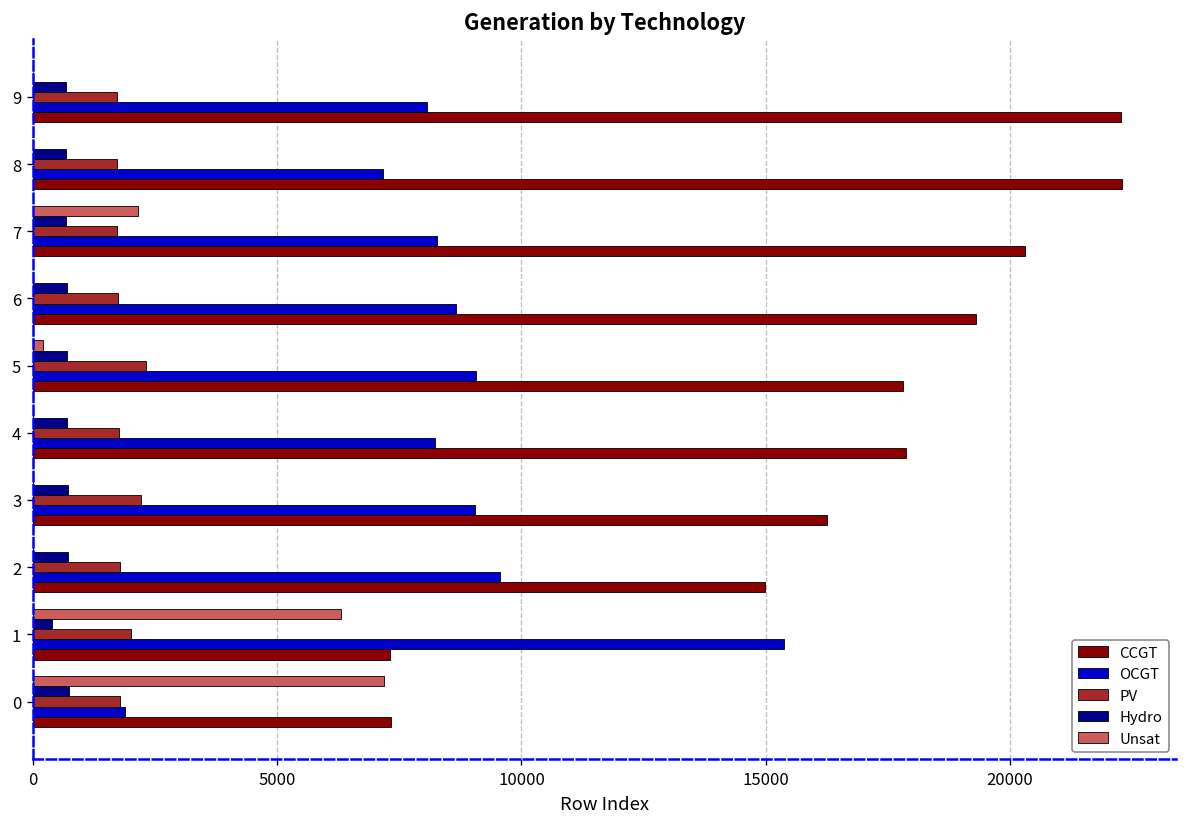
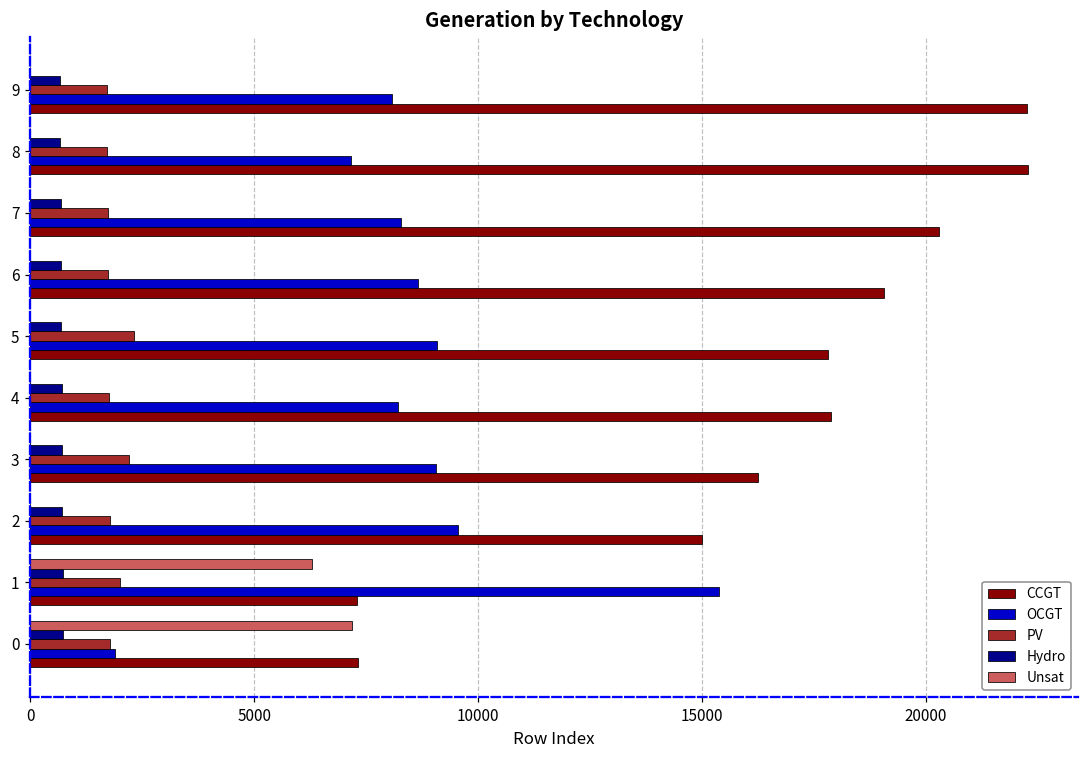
  {
    "CCGT": {
      "9": 22300,
      "8": 22300,
      "7": 20300,
-     "6": 19300,
+     "6": 19100,
      "5": 17800,
      "4": 17900,
      "3": 16300,
      "2": 15000,
      "1": 7300,
      "0": 7300
    },
    "OCGT": {
      "9": 8100,
      "8": 7200,
      "7": 8300,
      "6": 8700,
      "5": 9100,
      "4": 8200,
      "3": 9100,
      "2": 9600,
      "1": 15400,
      "0": 1900
    },
    "PV": {
      "9": 1700,
      "8": 1700,
      "7": 1700,
      "6": 1700,
      "5": 2300,
      "4": 1800,
      "3": 2200,
      "2": 1800,
      "1": 2000,
      "0": 1800
    },
    "Hydro": {
      "9": 700,
      "8": 700,
      "7": 700,
      "6": 700,
      "5": 700,
      "4": 700,
      "3": 700,
      "2": 700,
-     "1": 400,
+     "1": 700,
      "0": 700
    },
    "Unsat": {
      "8": 0,
-     "7": 2100,
+     "7": 0,
      "6": 0,
-     "5": 200,
+     "5": 0,
      "4": 0,
      "3": 0,
      "2": 0,
      "1": 6300,
      "0": 7200
    }
  }
